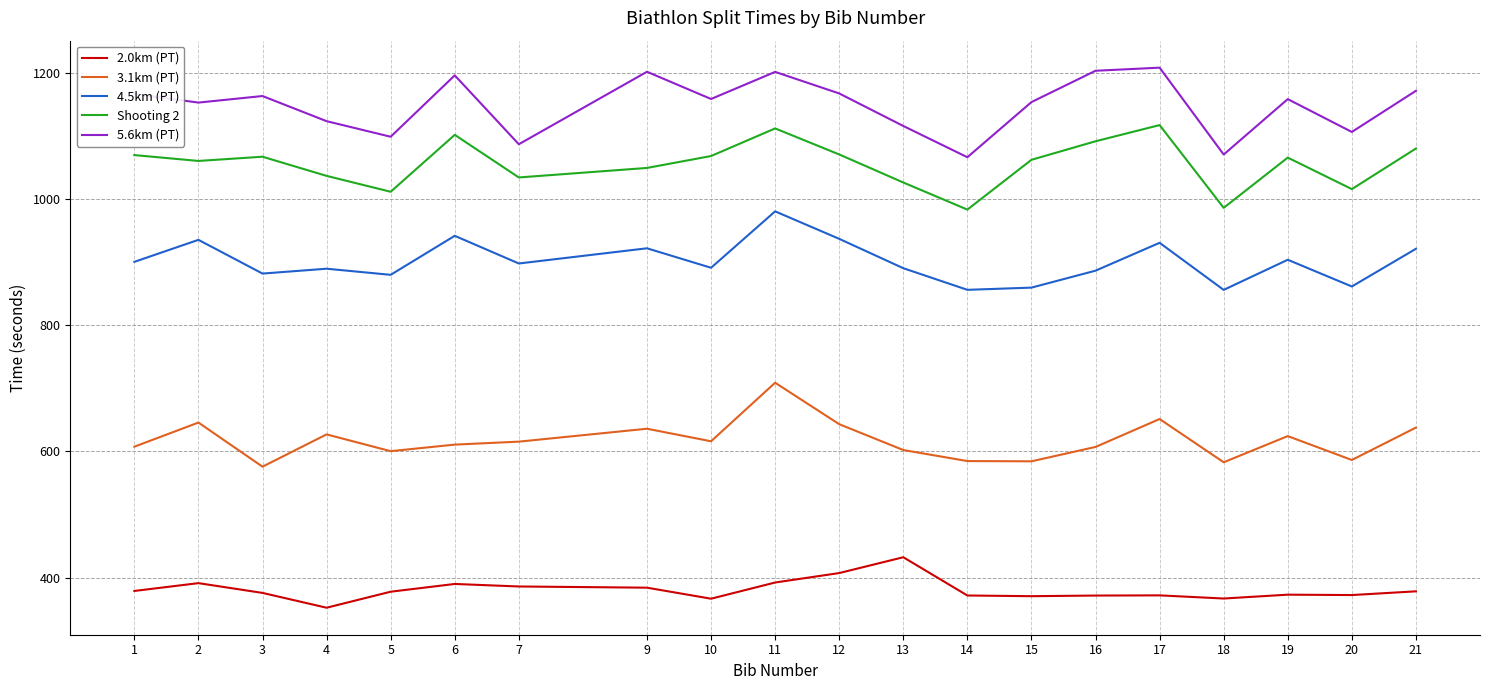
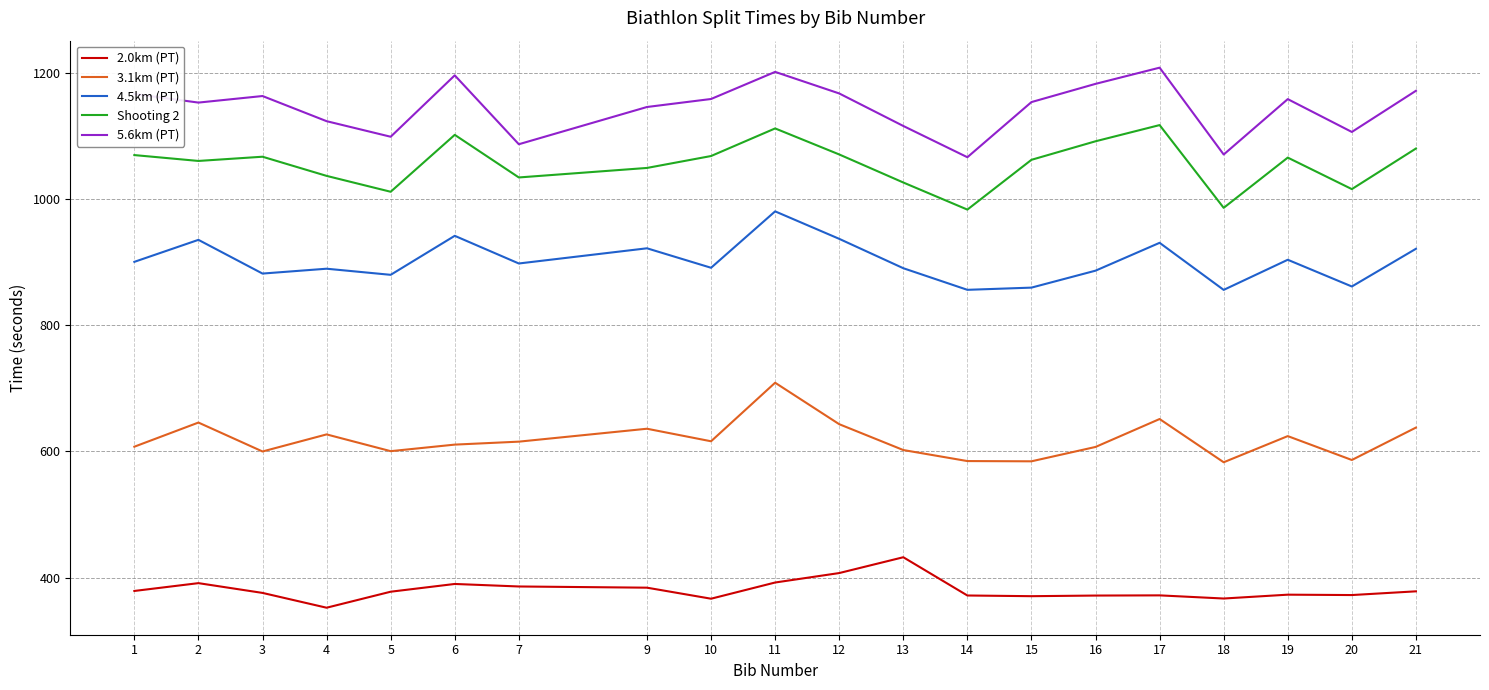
  {
    "2.0km (PT)": {
      "1": 380,
      "2": 390,
      "3": 380,
      "4": 350,
      "5": 380,
      "6": 390,
      "7": 390,
      "9": 380,
      "10": 370,
      "11": 390,
      "12": 410,
      "13": 430,
      "14": 370,
      "15": 370,
      "16": 370,
      "17": 370,
      "18": 370,
      "19": 370,
      "20": 370,
      "21": 380
    },
    "3.1km (PT)": {
      "1": 610,
      "2": 650,
-     "3": 580,
+     "3": 600,
      "4": 630,
      "5": 600,
      "6": 610,
      "7": 620,
      "9": 640,
      "10": 620,
      "11": 710,
      "12": 640,
      "13": 600,
      "14": 580,
      "15": 580,
      "16": 610,
      "17": 650,
      "18": 580,
      "19": 620,
      "20": 590,
      "21": 640
    },
    "4.5km (PT)": {
      "1": 900,
      "2": 940,
      "3": 880,
      "4": 890,
      "5": 880,
      "6": 940,
      "7": 900,
      "9": 920,
      "10": 890,
      "11": 980,
      "12": 940,
      "13": 890,
      "14": 860,
      "15": 860,
      "16": 890,
      "17": 930,
      "18": 860,
      "19": 900,
      "20": 860,
      "21": 920
    },
    "Shooting 2": {
      "1": 1070,
      "2": 1060,
      "3": 1070,
      "4": 1040,
      "5": 1010,
      "6": 1100,
      "7": 1030,
      "9": 1050,
      "10": 1070,
      "11": 1110,
      "12": 1070,
      "13": 1030,
      "14": 980,
      "15": 1060,
      "16": 1090,
      "17": 1120,
      "18": 990,
      "19": 1070,
      "20": 1020,
      "21": 1080
    },
    "5.6km (PT)": {
      "2": 1150,
      "3": 1160,
      "4": 1120,
      "5": 1100,
      "6": 1200,
      "7": 1090,
-     "9": 1200,
+     "9": 1150,
      "10": 1160,
      "11": 1200,
      "12": 1170,
      "13": 1120,
      "14": 1070,
      "15": 1150,
-     "16": 1200,
+     "16": 1180,
      "17": 1210,
      "18": 1070,
      "19": 1160,
      "20": 1110,
      "21": 1170
    }
  }
